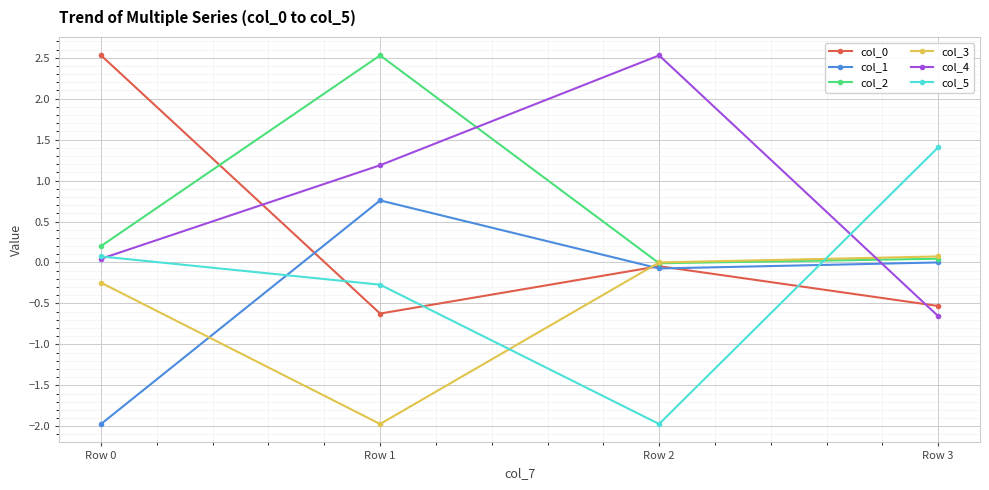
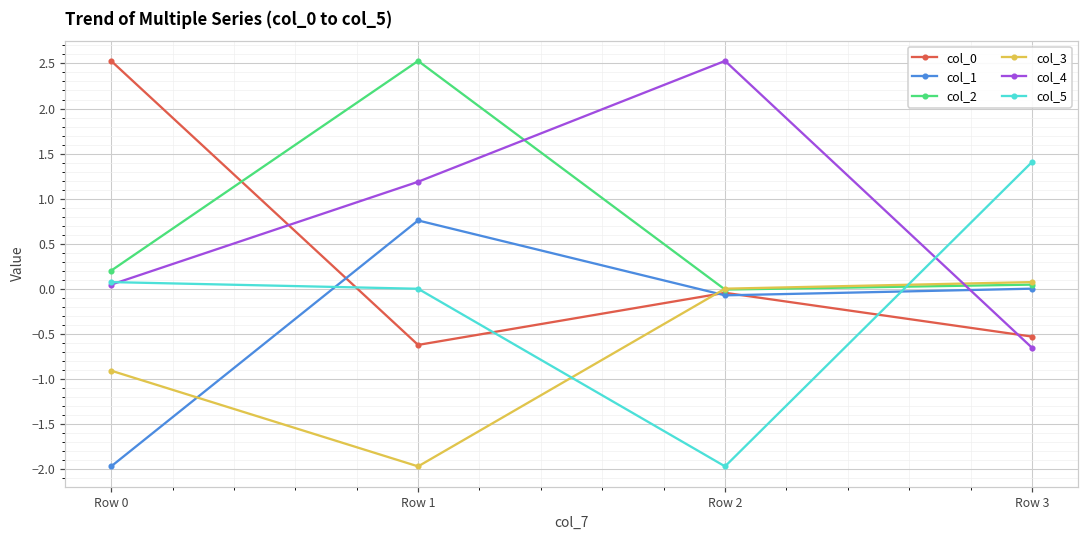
  {
    "col_0": {
      "Row 0": 2.5,
      "Row 1": -0.6,
      "Row 3": -0.5
    },
    "col_1": {
      "Row 0": -2.0,
      "Row 1": 0.8,
      "Row 3": 0.0
    },
    "col_2": {
      "Row 0": 0.2,
      "Row 1": 2.5
    },
    "col_3": {
-     "Row 0": -0.2,
+     "Row 0": -0.9,
      "Row 1": -2.0
    },
    "col_4": {
      "Row 1": 1.2,
      "Row 2": 2.5,
      "Row 3": -0.7
    },
    "col_5": {
-     "Row 1": -0.3,
+     "Row 1": 0.0,
      "Row 2": -2.0,
      "Row 3": 1.4
    }
  }
